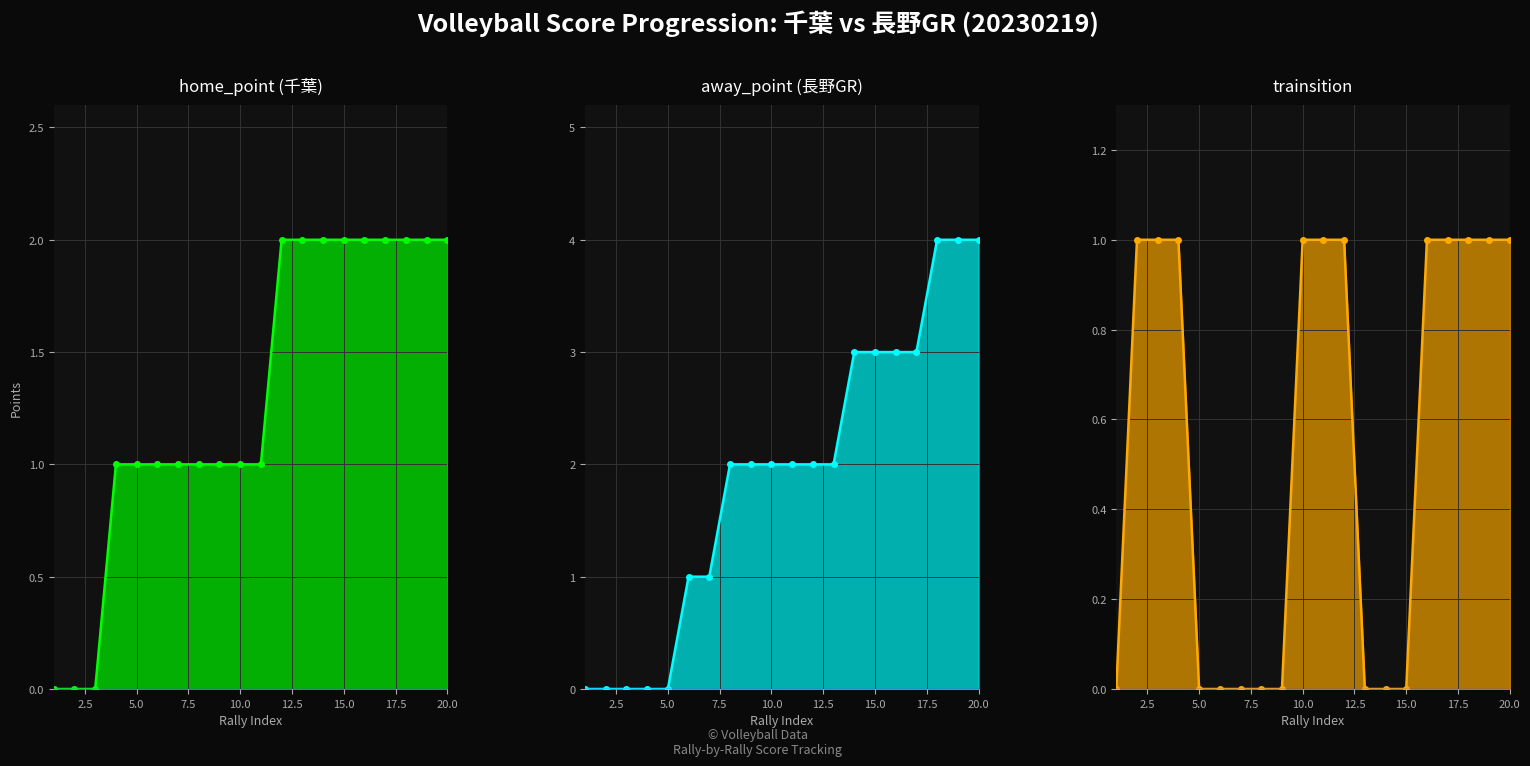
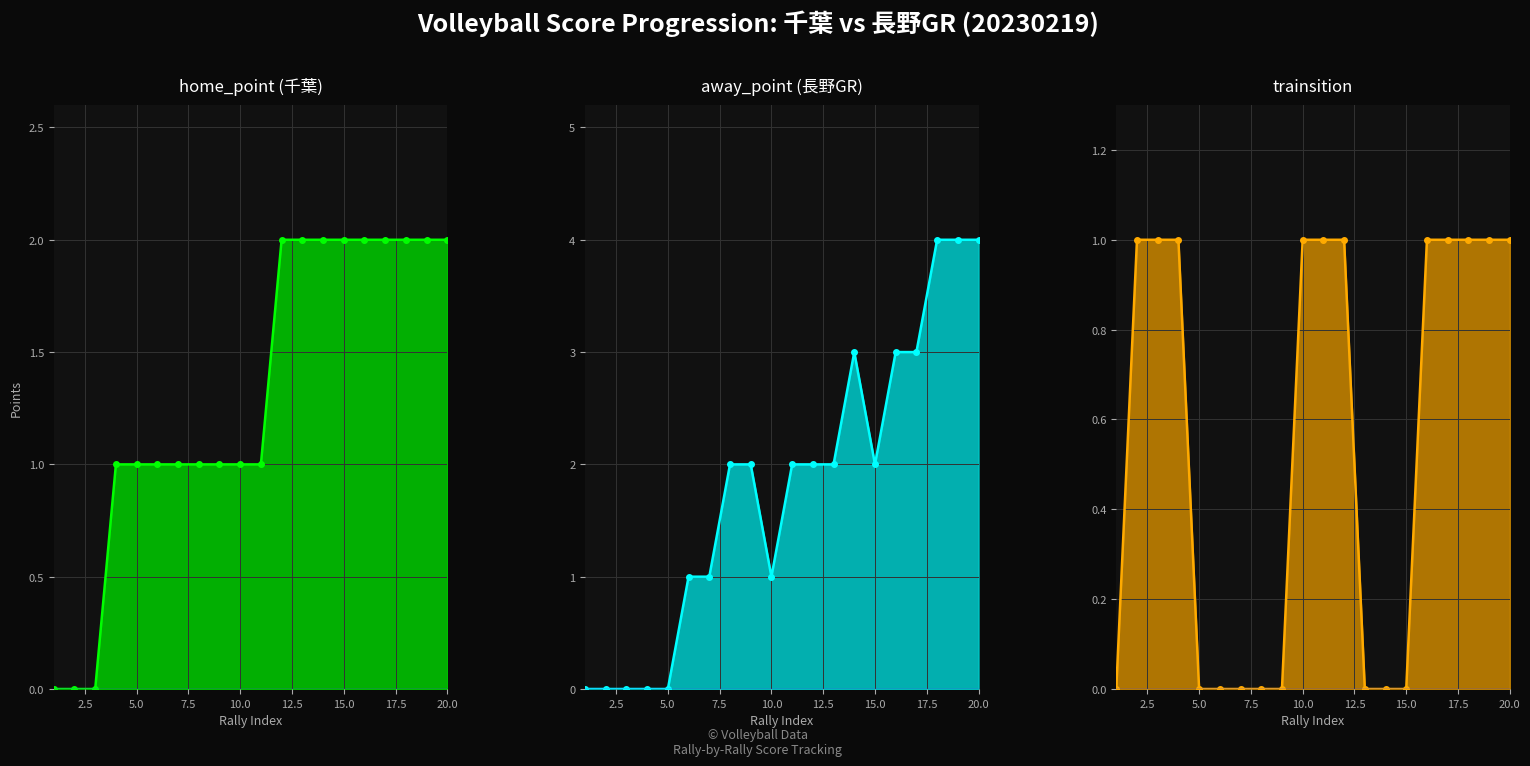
  {
    "home_point (千葉)": {
      "5.0": 1.00,
      "10.0": 1.00,
      "15.0": 2.00,
      "20.0": 2.00
    },
    "away_point (長野GR)": {
      "5.0": 0,
-     "10.0": 2,
-     "15.0": 3,
+     "10.0": 1,
+     "15.0": 2,
      "20.0": 4
    },
    "trainsition": {
      "5.0": 0.00,
      "10.0": 1.00,
      "15.0": 0.00,
      "20.0": 1.00
    }
  }
